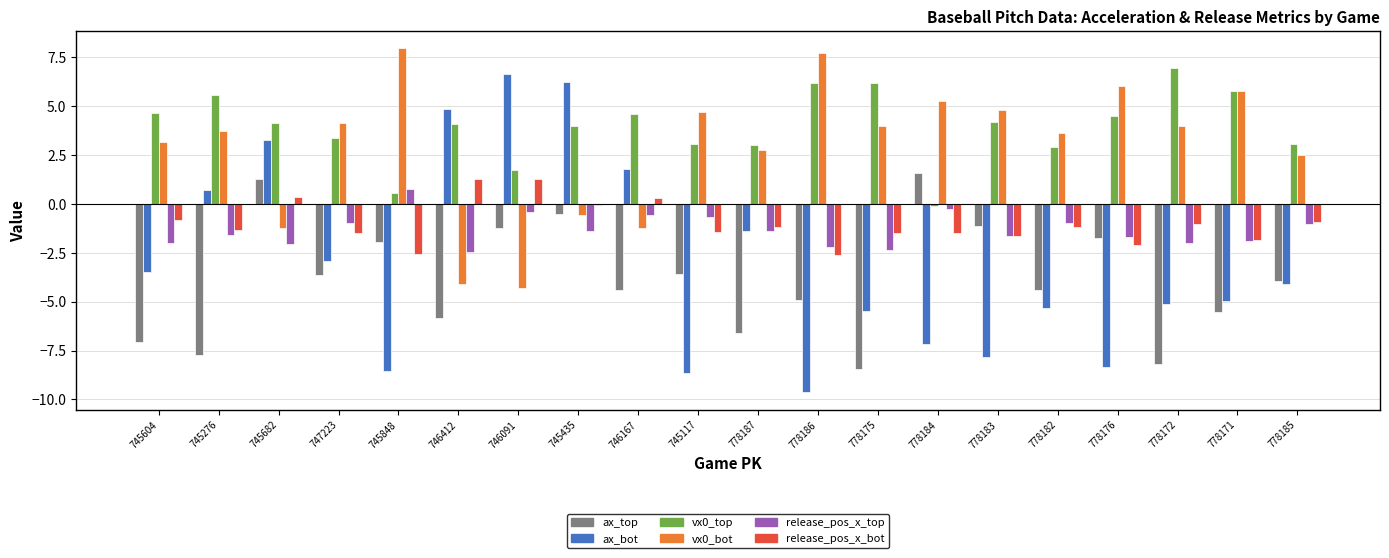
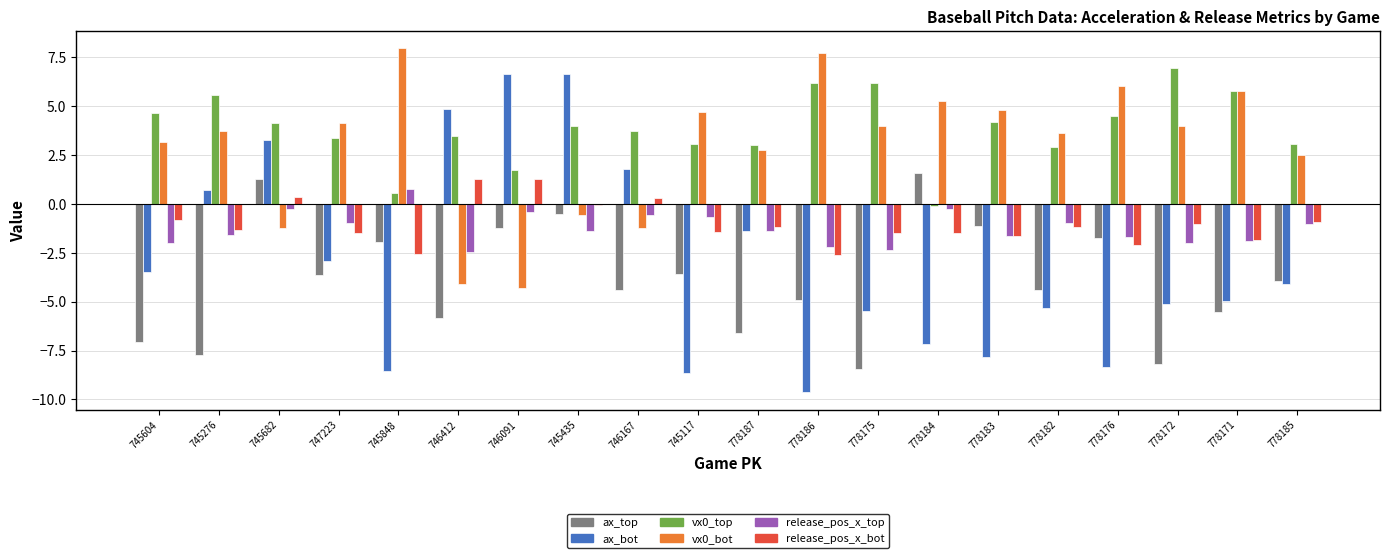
  {
    "ax_top": {
      "745604": -7.1,
      "745276": -7.8,
      "745682": 1.3,
      "747223": -3.6,
      "745848": -1.9,
      "746412": -5.8,
      "746091": -1.2,
      "745435": -0.5,
      "746167": -4.4,
      "745117": -3.6,
      "778187": -6.6,
      "778186": -4.9,
      "778175": -8.4,
      "778184": 1.6,
      "778183": -1.1,
      "778182": -4.4,
      "778176": -1.7,
      "778172": -8.2,
      "778171": -5.5,
      "778185": -4.0
    },
    "ax_bot": {
      "745604": -3.5,
      "745276": 0.7,
      "745682": 3.2,
      "747223": -2.9,
      "745848": -8.5,
      "746412": 4.9,
      "746091": 6.6,
-     "745435": 6.2,
+     "745435": 6.6,
      "746167": 1.8,
      "745117": -8.7,
      "778187": -1.4,
      "778186": -9.6,
      "778175": -5.5,
      "778184": -7.2,
      "778183": -7.8,
      "778182": -5.4,
      "778176": -8.3,
      "778172": -5.1,
      "778171": -5.0,
      "778185": -4.1
    },
    "vx0_top": {
      "745604": 4.7,
      "745276": 5.6,
      "745682": 4.1,
      "747223": 3.4,
      "745848": 0.6,
-     "746412": 4.1,
+     "746412": 3.4,
      "746091": 1.7,
      "745435": 4.0,
-     "746167": 4.6,
+     "746167": 3.7,
      "745117": 3.0,
      "778187": 3.0,
      "778186": 6.2,
      "778175": 6.2,
      "778183": 4.2,
      "778182": 2.9,
      "778176": 4.5,
      "778172": 7.0,
      "778171": 5.8,
      "778185": 3.0
    },
    "release_pos_x_top": {
      "745604": -2.0,
      "745276": -1.6,
-     "745682": -2.0,
+     "745682": -0.3,
      "747223": -1.0,
      "745848": 0.8,
      "746412": -2.4,
      "746091": -0.4,
      "745435": -1.4,
      "746167": -0.6,
      "745117": -0.7,
      "778187": -1.4,
      "778186": -2.2,
      "778175": -2.4,
      "778184": -0.3,
      "778183": -1.6,
      "778182": -1.0,
      "778176": -1.7,
      "778172": -2.0,
      "778171": -1.9,
      "778185": -1.0
    }
  }
